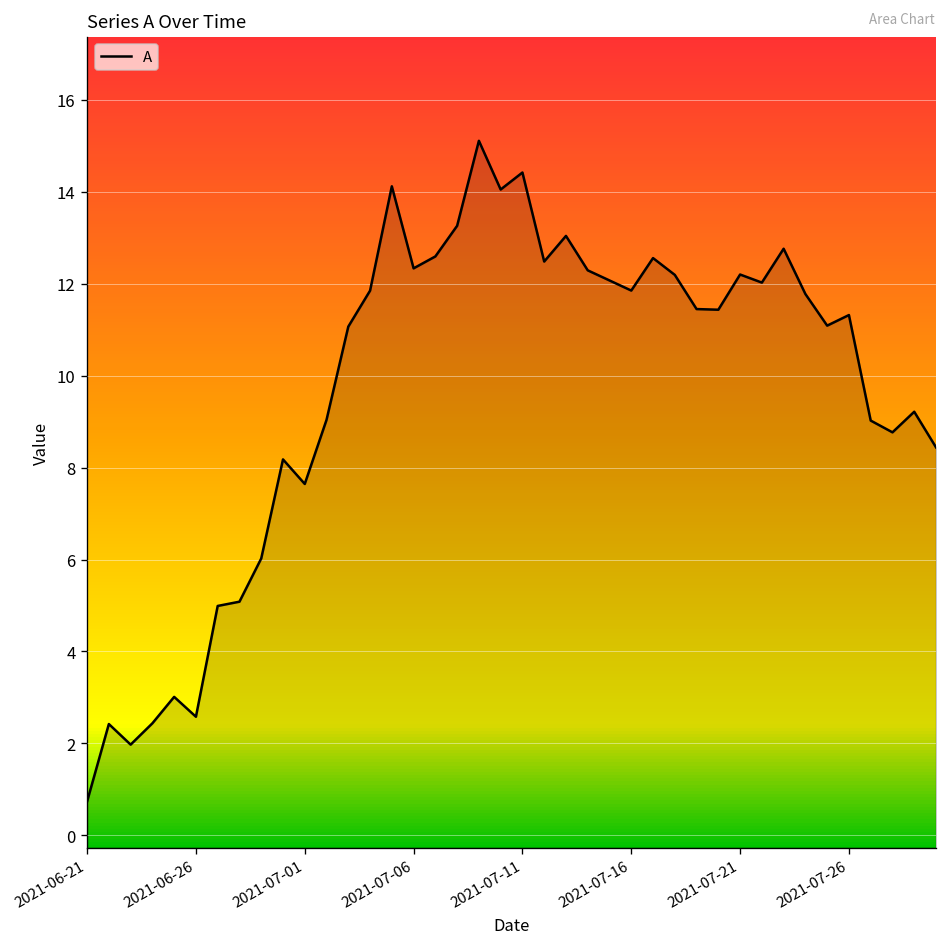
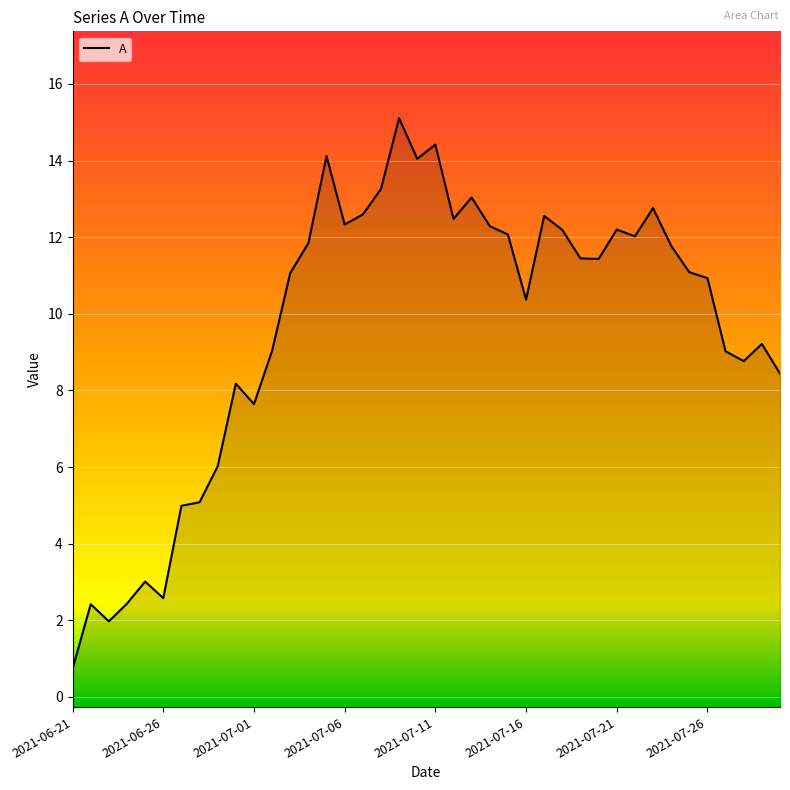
  {
    "2021-06-21": 0.7,
    "2021-06-26": 2.6,
    "2021-07-01": 7.6,
    "2021-07-06": 12.3,
    "2021-07-11": 14.4,
-   "2021-07-16": 11.8,
+   "2021-07-16": 10.4,
    "2021-07-21": 12.2,
-   "2021-07-26": 11.3
+   "2021-07-26": 10.9
  }
